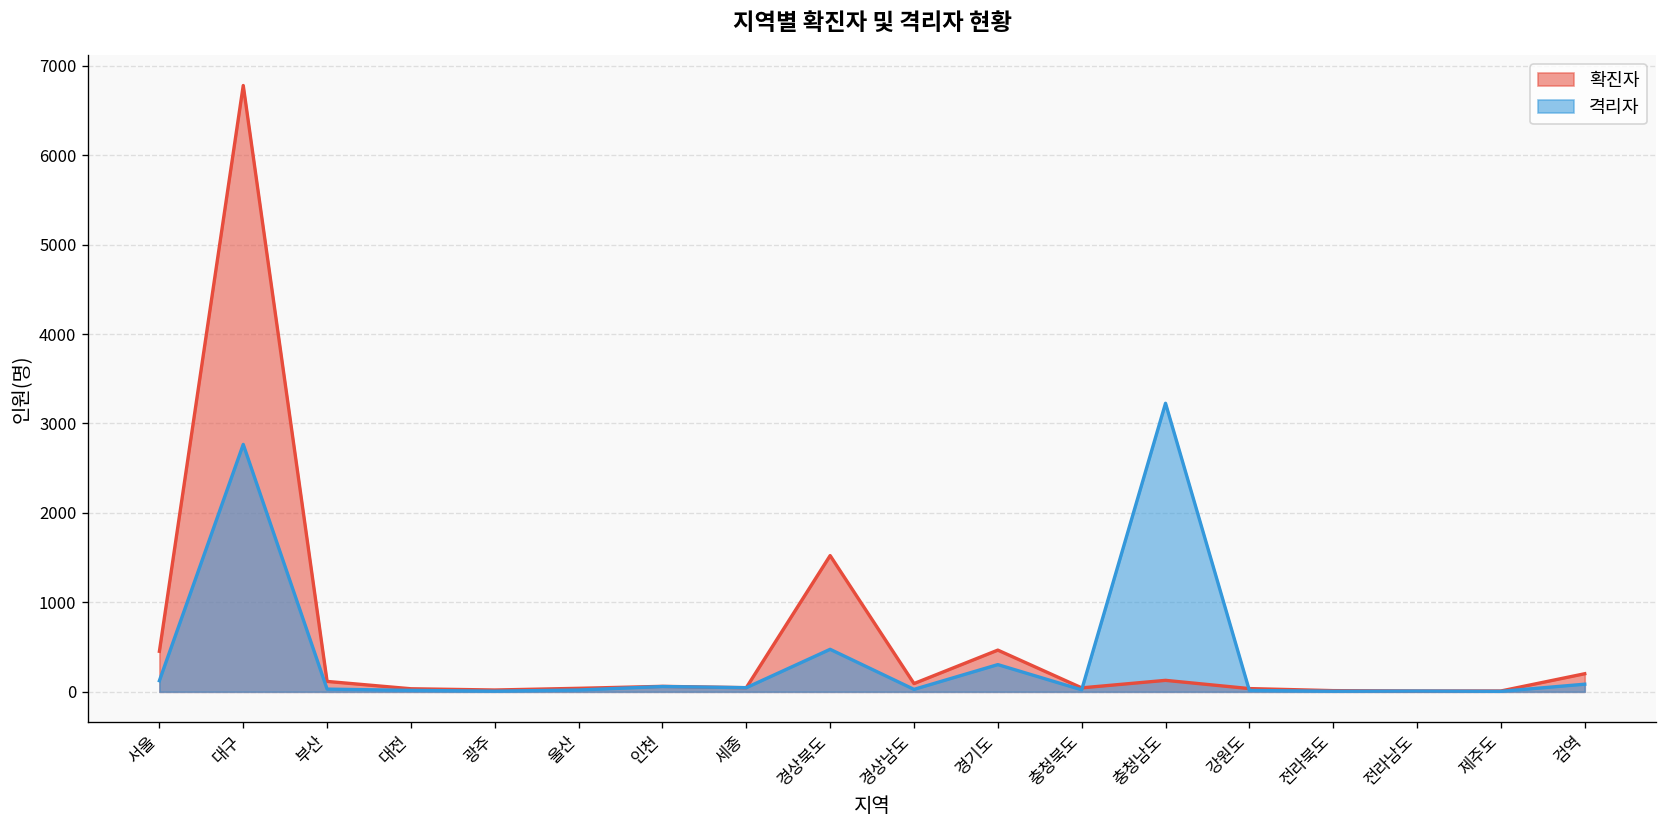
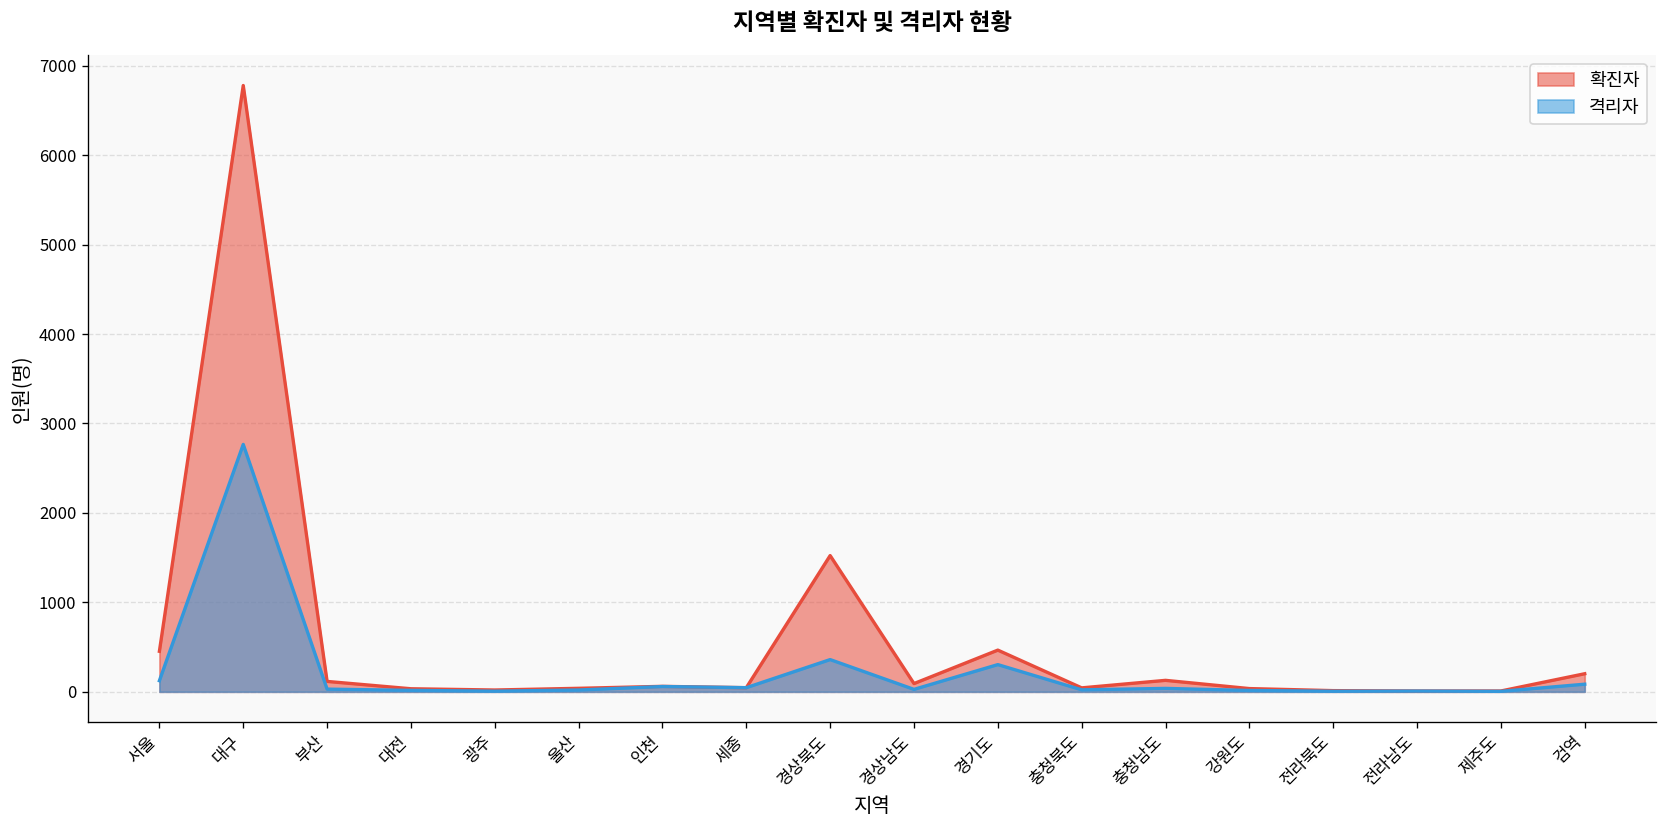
  {
    "확진자": {
      "서울": 500,
      "대구": 6800,
      "부산": 100,
      "경상북도": 1500,
      "경상남도": 100,
      "경기도": 500,
      "충청남도": 100,
      "검역": 200
    },
    "격리자": {
      "서울": 100,
      "대구": 2800,
      "부산": 0,
-     "경상북도": 500,
+     "경상북도": 400,
      "경상남도": 0,
      "경기도": 300,
-     "충청남도": 3200,
+     "충청남도": 0,
      "검역": 100
    }
  }
